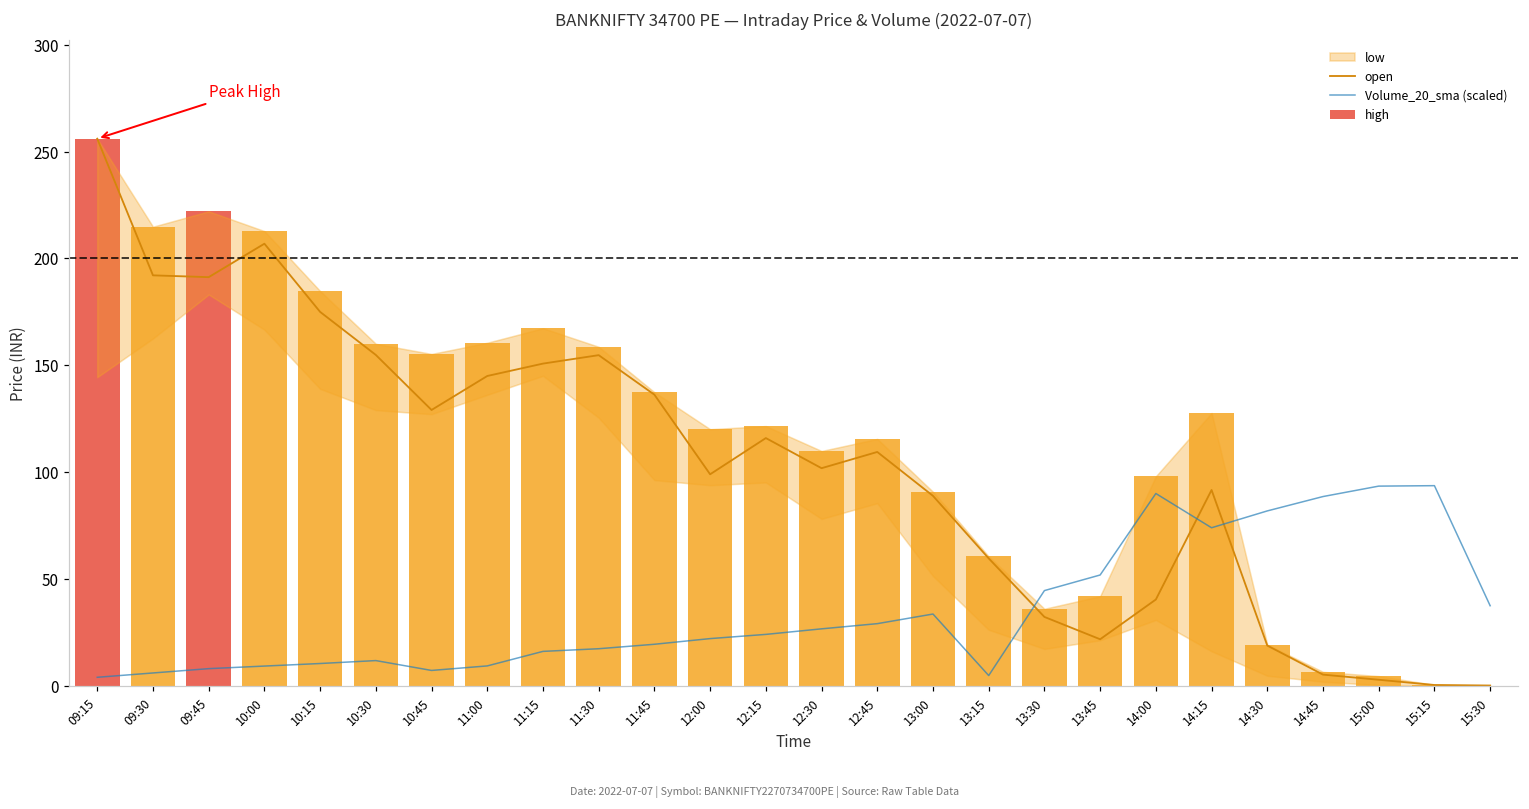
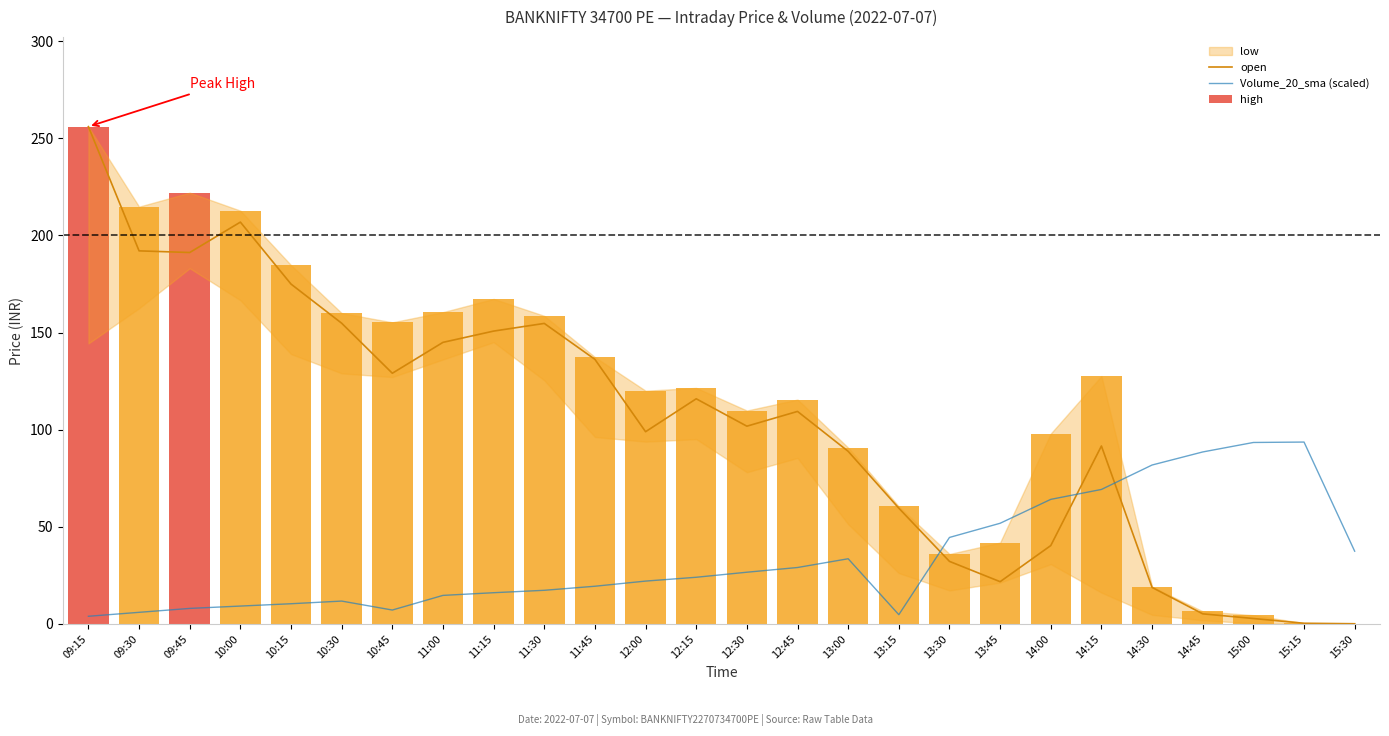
  {
    "high": {
      "09:15": 256,
      "09:30": 215,
      "09:45": 222,
      "10:00": 213,
      "10:15": 185,
      "10:30": 160,
      "10:45": 155,
      "11:00": 161,
      "11:15": 167,
      "11:30": 159,
      "11:45": 137,
      "12:00": 120,
      "12:15": 122,
      "12:30": 110,
      "12:45": 116,
      "13:00": 91,
      "13:15": 61,
      "13:30": 36,
      "13:45": 42,
      "14:00": 98,
      "14:15": 128,
      "14:30": 19,
      "14:45": 7,
      "15:00": 5
    },
    "Volume_20_sma (scaled)": {
      "09:15": 4,
      "09:30": 6,
      "09:45": 8,
      "10:00": 9,
      "10:15": 10,
      "10:30": 12,
      "10:45": 7,
-     "11:00": 9,
+     "11:00": 15,
      "11:15": 16,
      "11:30": 17,
      "11:45": 19,
      "12:00": 22,
      "12:15": 24,
      "12:30": 27,
      "12:45": 29,
      "13:00": 34,
      "13:15": 5,
      "13:30": 45,
      "13:45": 52,
-     "14:00": 90,
-     "14:15": 74,
+     "14:00": 64,
+     "14:15": 69,
      "14:30": 82,
      "14:45": 89,
      "15:00": 93,
      "15:15": 94,
      "15:30": 37
    }
  }
